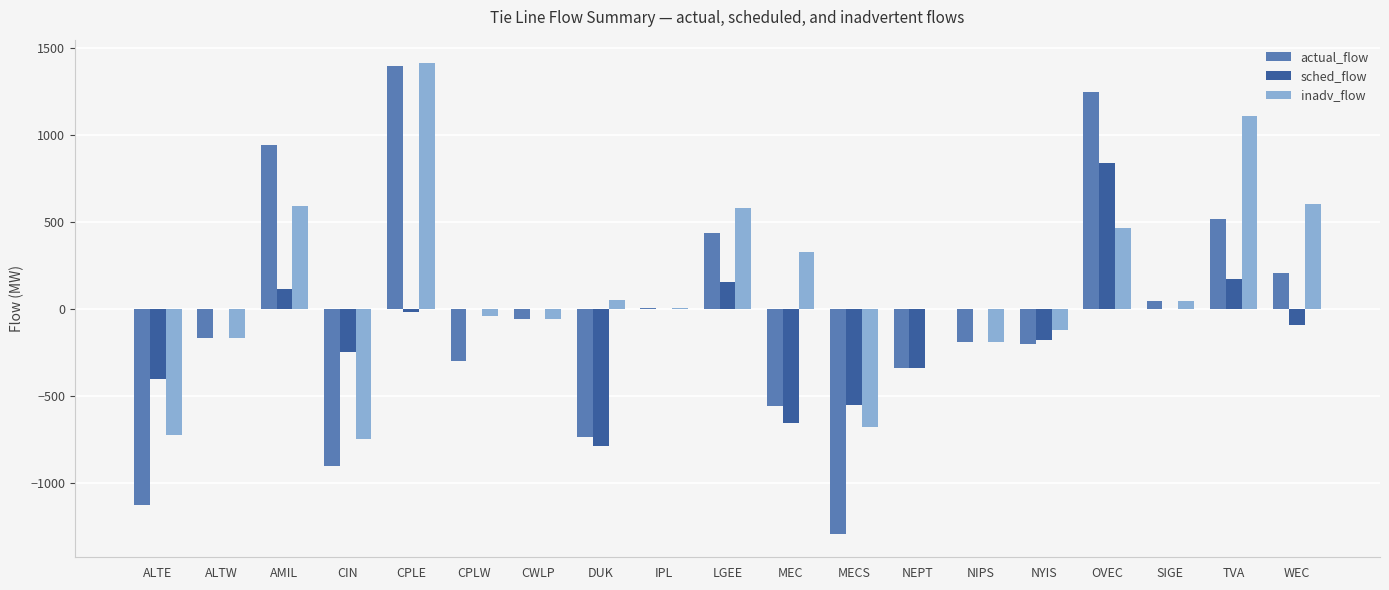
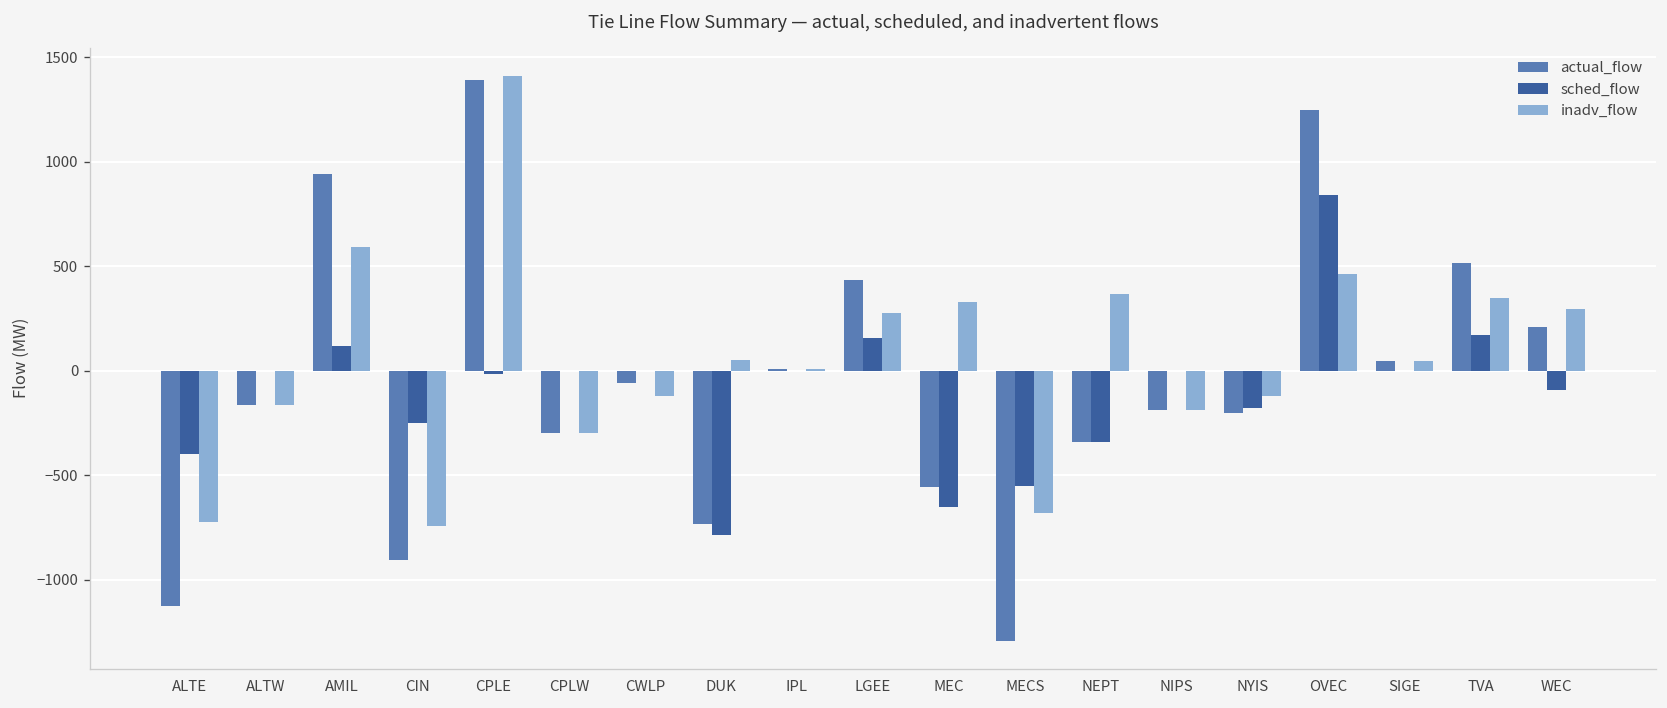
  {
    "inadv_flow": {
      "ALTE": -720,
      "ALTW": -170,
      "AMIL": 590,
      "CIN": -740,
      "CPLE": 1410,
-     "CPLW": -40,
-     "CWLP": -60,
+     "CPLW": -300,
+     "CWLP": -120,
      "DUK": 50,
-     "LGEE": 580,
+     "LGEE": 280,
      "MEC": 330,
      "MECS": -680,
-     "NEPT": 0,
+     "NEPT": 370,
      "NIPS": -190,
      "NYIS": -120,
      "OVEC": 460,
      "SIGE": 50,
-     "TVA": 1110,
-     "WEC": 600
+     "TVA": 350,
+     "WEC": 300
    }
  }
